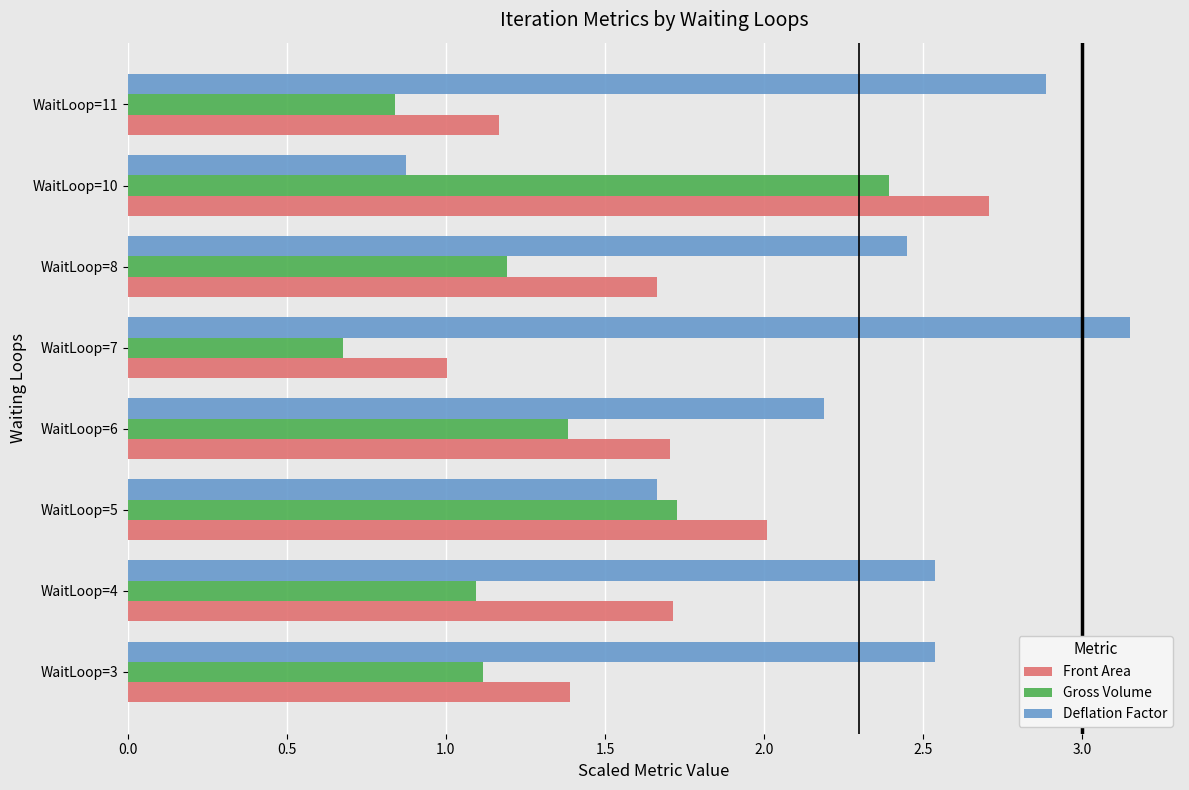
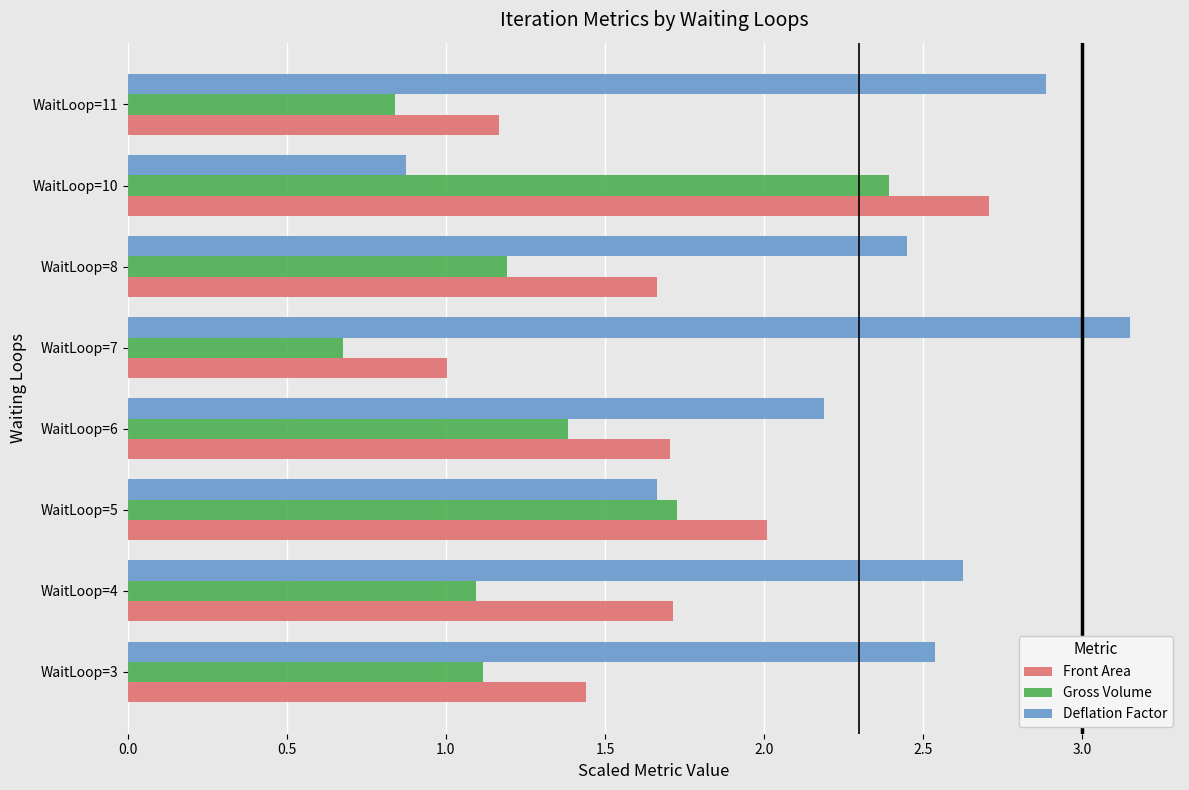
  {
    "Front Area": {
      "WaitLoop=11": 1.17,
      "WaitLoop=10": 2.71,
      "WaitLoop=8": 1.66,
      "WaitLoop=7": 1.00,
      "WaitLoop=6": 1.70,
      "WaitLoop=5": 2.01,
      "WaitLoop=4": 1.72,
-     "WaitLoop=3": 1.39
+     "WaitLoop=3": 1.44
    },
    "Gross Volume": {
      "WaitLoop=11": 0.84,
      "WaitLoop=10": 2.39,
      "WaitLoop=8": 1.19,
      "WaitLoop=7": 0.68,
      "WaitLoop=6": 1.38,
      "WaitLoop=5": 1.73,
      "WaitLoop=4": 1.09,
      "WaitLoop=3": 1.12
    },
    "Deflation Factor": {
      "WaitLoop=11": 2.89,
      "WaitLoop=10": 0.88,
      "WaitLoop=8": 2.45,
      "WaitLoop=7": 3.15,
      "WaitLoop=6": 2.19,
      "WaitLoop=5": 1.66,
-     "WaitLoop=4": 2.54,
+     "WaitLoop=4": 2.63,
      "WaitLoop=3": 2.54
    }
  }
